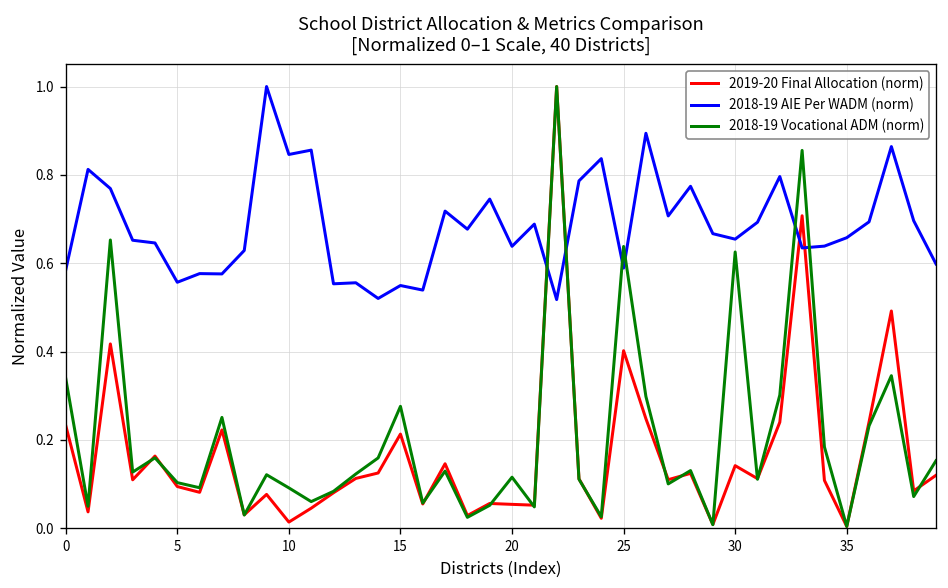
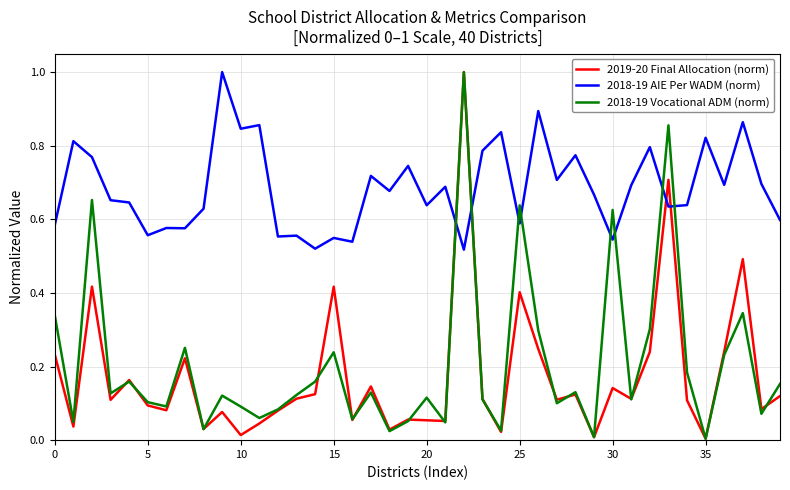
  {
    "2019-20 Final Allocation (norm)": {
      "0": 0.23,
      "5": 0.09,
      "10": 0.01,
-     "15": 0.21,
+     "15": 0.42,
      "20": 0.05,
      "25": 0.40,
      "30": 0.14
    },
    "2018-19 AIE Per WADM (norm)": {
      "0": 0.58,
      "5": 0.56,
      "10": 0.85,
      "15": 0.55,
      "20": 0.64,
      "25": 0.59,
-     "30": 0.65,
-     "35": 0.66
+     "30": 0.54,
+     "35": 0.82
    },
    "2018-19 Vocational ADM (norm)": {
      "0": 0.34,
      "5": 0.10,
      "10": 0.09,
-     "15": 0.28,
+     "15": 0.24,
      "20": 0.12,
      "25": 0.64,
      "30": 0.63
    }
  }
